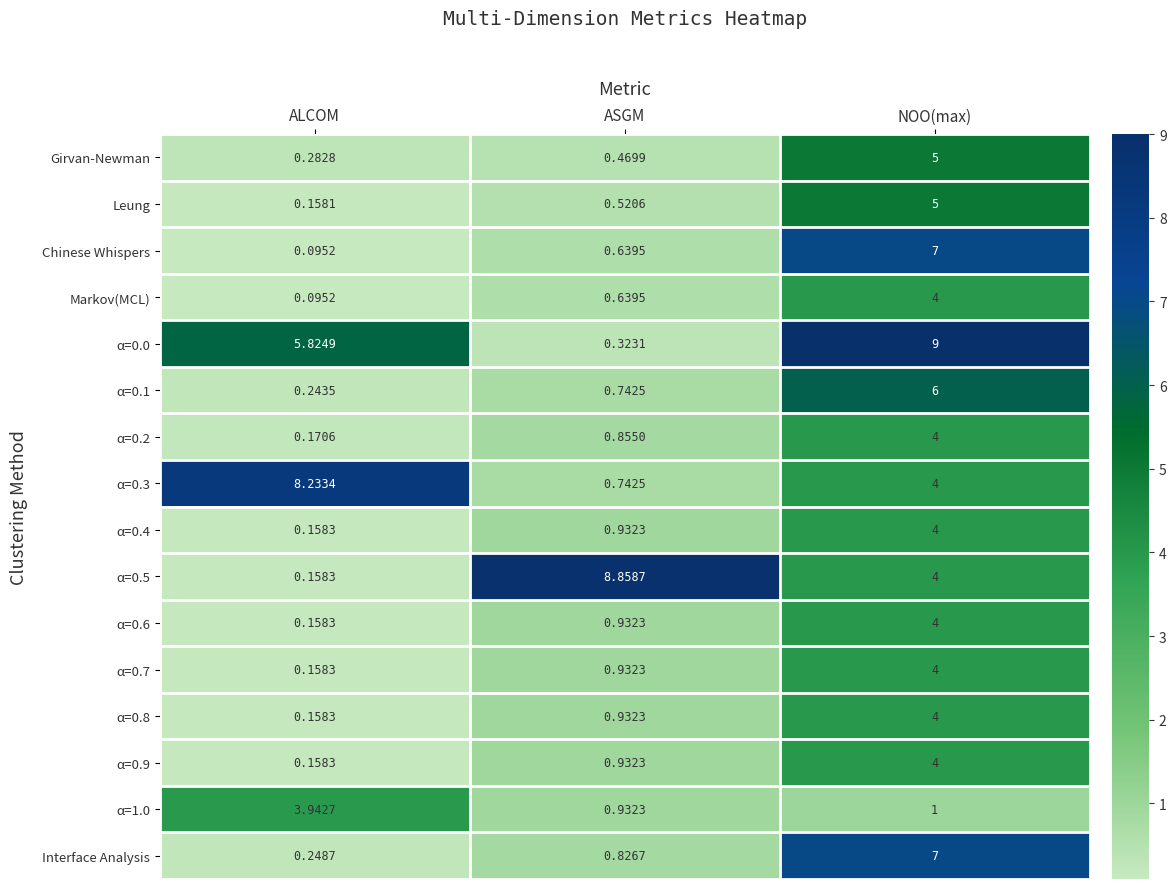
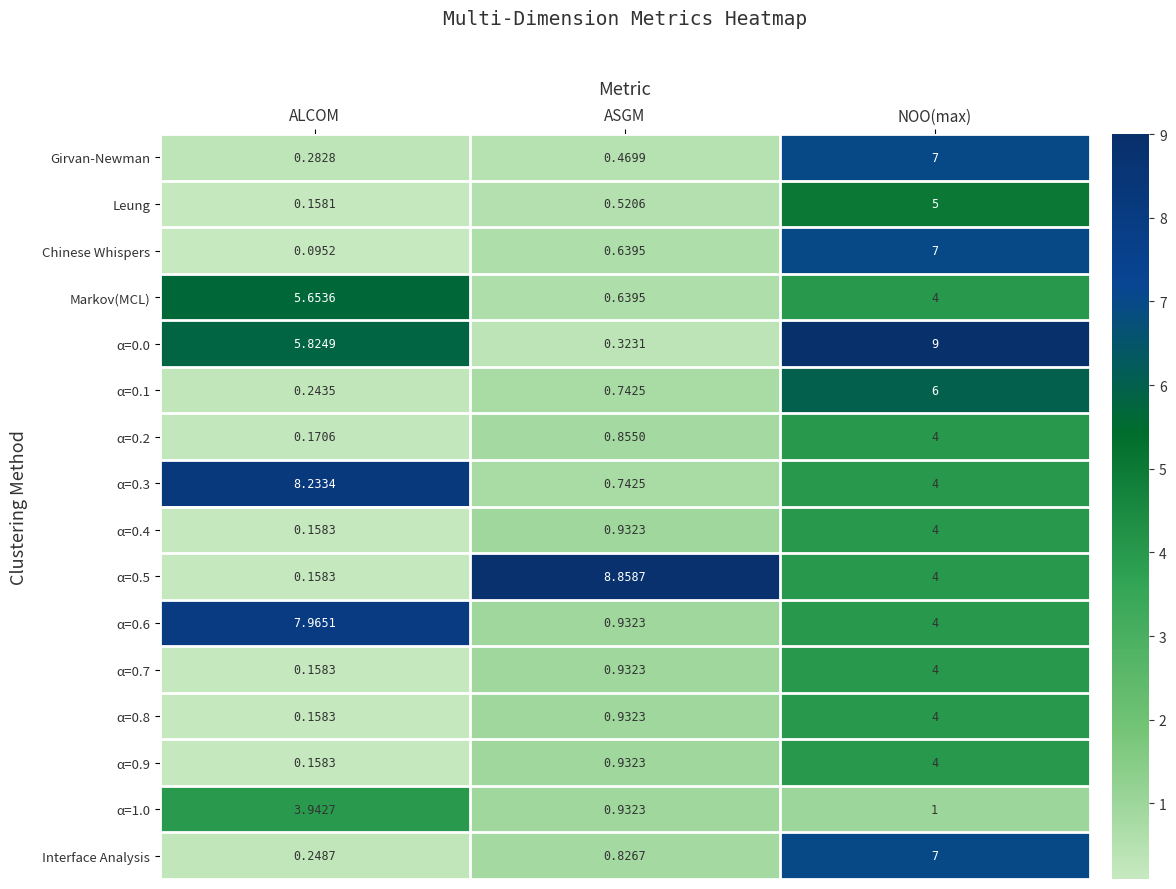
  {
    "Girvan-Newman": {
      "ALCOM": 0.2828,
      "ASGM": 0.4699,
-     "NOO(max)": 5
+     "NOO(max)": 7
    },
    "Leung": {
      "ALCOM": 0.1581,
      "ASGM": 0.5206,
      "NOO(max)": 5
    },
    "Chinese Whispers": {
      "ALCOM": 0.0952,
      "ASGM": 0.6395,
      "NOO(max)": 7
    },
    "Markov(MCL)": {
-     "ALCOM": 0.0952,
+     "ALCOM": 5.6536,
      "ASGM": 0.6395,
      "NOO(max)": 4
    },
    "α=0.0": {
      "ALCOM": 5.8249,
      "ASGM": 0.3231,
      "NOO(max)": 9
    },
    "α=0.1": {
      "ALCOM": 0.2435,
      "ASGM": 0.7425,
      "NOO(max)": 6
    },
    "α=0.2": {
      "ALCOM": 0.1706,
      "ASGM": 0.8550,
      "NOO(max)": 4
    },
    "α=0.3": {
      "ALCOM": 8.2334,
      "ASGM": 0.7425,
      "NOO(max)": 4
    },
    "α=0.4": {
      "ALCOM": 0.1583,
      "ASGM": 0.9323,
      "NOO(max)": 4
    },
    "α=0.5": {
      "ALCOM": 0.1583,
      "ASGM": 8.8587,
      "NOO(max)": 4
    },
    "α=0.6": {
-     "ALCOM": 0.1583,
+     "ALCOM": 7.9651,
      "ASGM": 0.9323,
      "NOO(max)": 4
    },
    "α=0.7": {
      "ALCOM": 0.1583,
      "ASGM": 0.9323,
      "NOO(max)": 4
    },
    "α=0.8": {
      "ALCOM": 0.1583,
      "ASGM": 0.9323,
      "NOO(max)": 4
    },
    "α=0.9": {
      "ALCOM": 0.1583,
      "ASGM": 0.9323,
      "NOO(max)": 4
    },
    "α=1.0": {
      "ALCOM": 3.9427,
      "ASGM": 0.9323,
      "NOO(max)": 1
    },
    "Interface Analysis": {
      "ALCOM": 0.2487,
      "ASGM": 0.8267,
      "NOO(max)": 7
    }
  }
